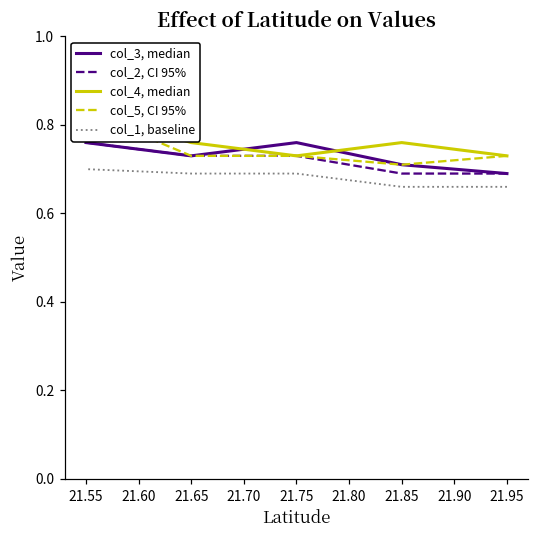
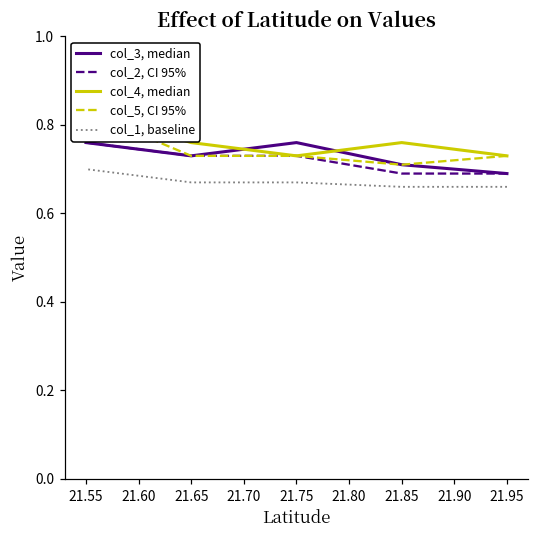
  {
    "col_1, baseline": {
      "21.55": 0.70,
-     "21.65": 0.69,
-     "21.75": 0.69,
+     "21.65": 0.67,
+     "21.75": 0.67,
      "21.85": 0.66,
      "21.95": 0.66
    }
  }
